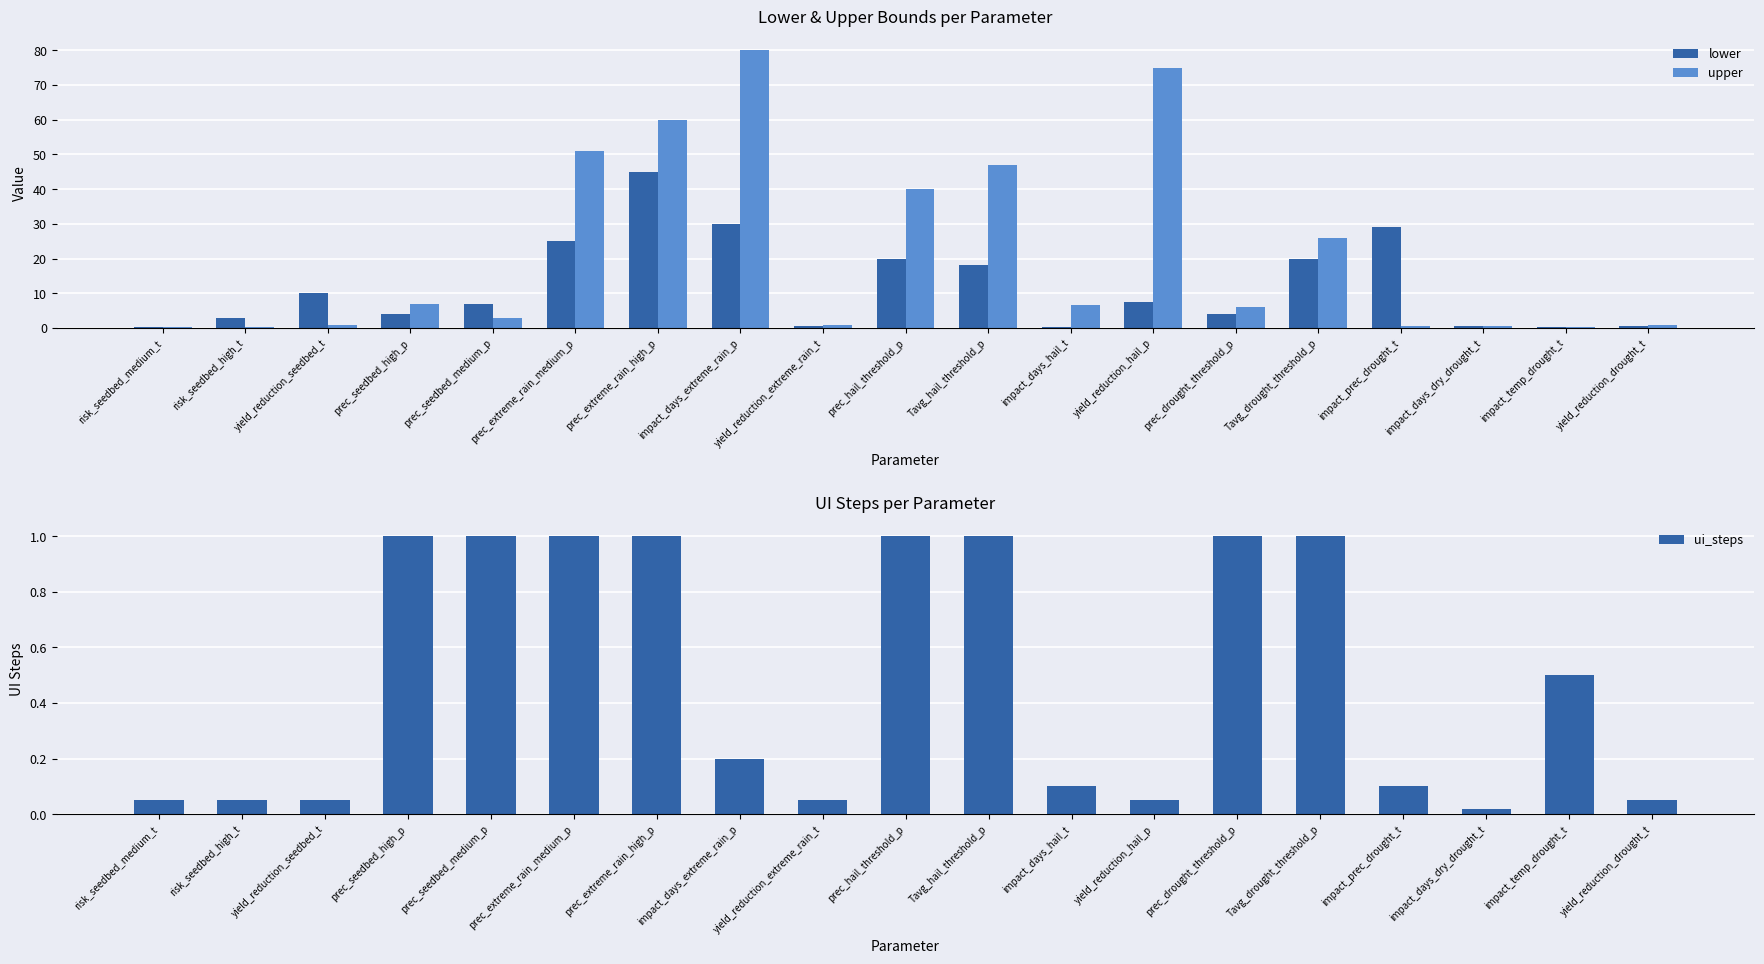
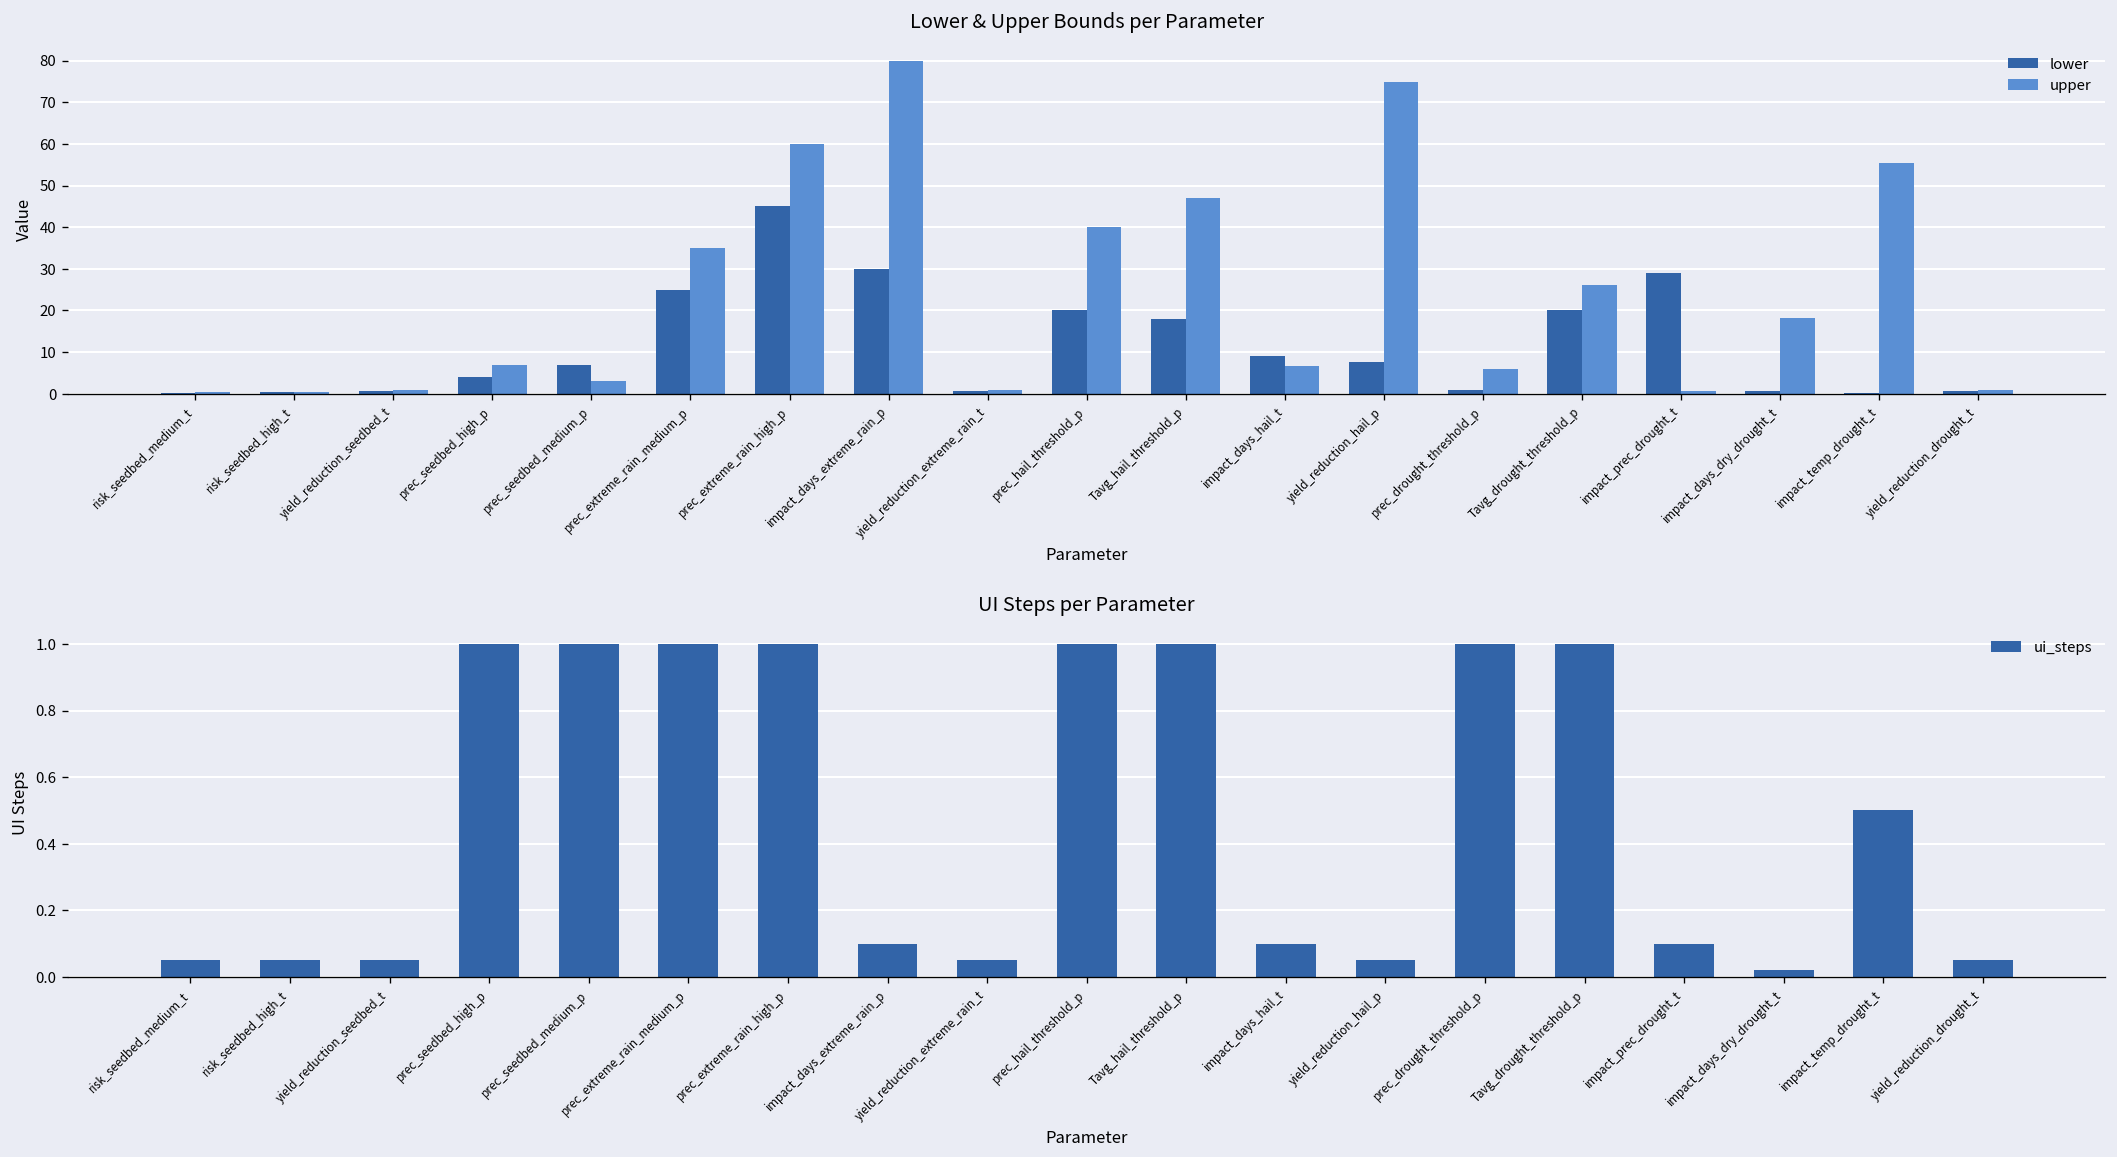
  {
    "Lower & Upper Bounds per Parameter": {
      "lower": {
-       "risk_seedbed_high_t": 3,
-       "yield_reduction_seedbed_t": 10,
+       "risk_seedbed_high_t": 0,
+       "yield_reduction_seedbed_t": 1,
        "prec_seedbed_high_p": 4,
        "prec_seedbed_medium_p": 7,
        "prec_extreme_rain_medium_p": 25,
        "prec_extreme_rain_high_p": 45,
        "impact_days_extreme_rain_p": 30,
        "prec_hail_threshold_p": 20,
        "Tavg_hail_threshold_p": 18,
-       "impact_days_hail_t": 0,
+       "impact_days_hail_t": 9,
        "yield_reduction_hail_p": 8,
-       "prec_drought_threshold_p": 4,
+       "prec_drought_threshold_p": 1,
        "Tavg_drought_threshold_p": 20,
        "impact_prec_drought_t": 29
      },
      "upper": {
        "yield_reduction_seedbed_t": 1,
        "prec_seedbed_high_p": 7,
        "prec_seedbed_medium_p": 3,
-       "prec_extreme_rain_medium_p": 51,
+       "prec_extreme_rain_medium_p": 35,
        "prec_extreme_rain_high_p": 60,
        "impact_days_extreme_rain_p": 80,
        "yield_reduction_extreme_rain_t": 1,
        "prec_hail_threshold_p": 40,
        "Tavg_hail_threshold_p": 47,
        "impact_days_hail_t": 7,
        "yield_reduction_hail_p": 75,
        "prec_drought_threshold_p": 6,
        "Tavg_drought_threshold_p": 26,
-       "impact_days_dry_drought_t": 1,
-       "impact_temp_drought_t": 0,
+       "impact_days_dry_drought_t": 18,
+       "impact_temp_drought_t": 55,
        "yield_reduction_drought_t": 1
      }
    },
    "UI Steps per Parameter": {
      "risk_seedbed_medium_t": 0.05,
      "risk_seedbed_high_t": 0.05,
      "yield_reduction_seedbed_t": 0.05,
      "prec_seedbed_high_p": 1.0,
      "prec_seedbed_medium_p": 1.0,
      "prec_extreme_rain_medium_p": 1.0,
      "prec_extreme_rain_high_p": 1.0,
-     "impact_days_extreme_rain_p": 0.2,
+     "impact_days_extreme_rain_p": 0.1,
      "yield_reduction_extreme_rain_t": 0.05,
      "prec_hail_threshold_p": 1.0,
      "Tavg_hail_threshold_p": 1.0,
      "impact_days_hail_t": 0.1,
      "yield_reduction_hail_p": 0.05,
      "prec_drought_threshold_p": 1.0,
      "Tavg_drought_threshold_p": 1.0,
      "impact_prec_drought_t": 0.1,
      "impact_days_dry_drought_t": 0.02,
      "impact_temp_drought_t": 0.5,
      "yield_reduction_drought_t": 0.05
    }
  }
